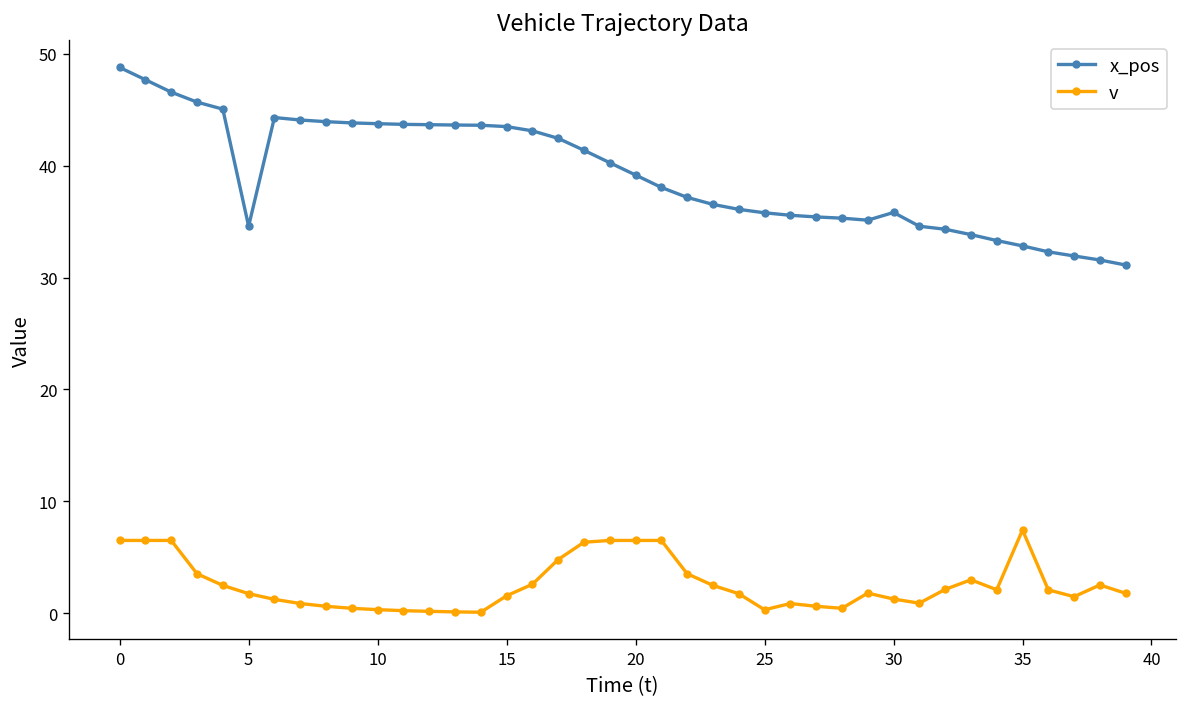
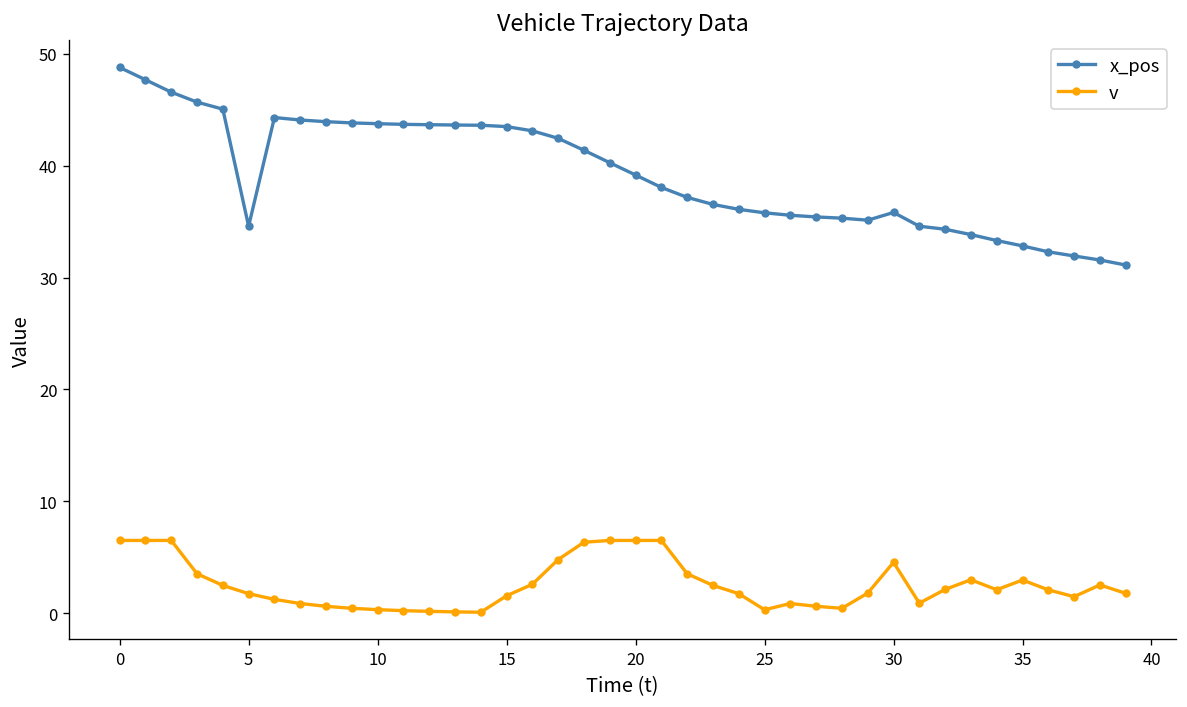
  {
    "x_pos": {
      "0": 49,
      "5": 35,
      "10": 44,
      "15": 44,
      "20": 39,
      "25": 36,
      "30": 36,
      "35": 33
    },
    "v": {
      "0": 6,
      "5": 2,
      "10": 0,
      "15": 2,
      "20": 6,
      "25": 0,
-     "30": 1,
-     "35": 7
+     "30": 5,
+     "35": 3
    }
  }
